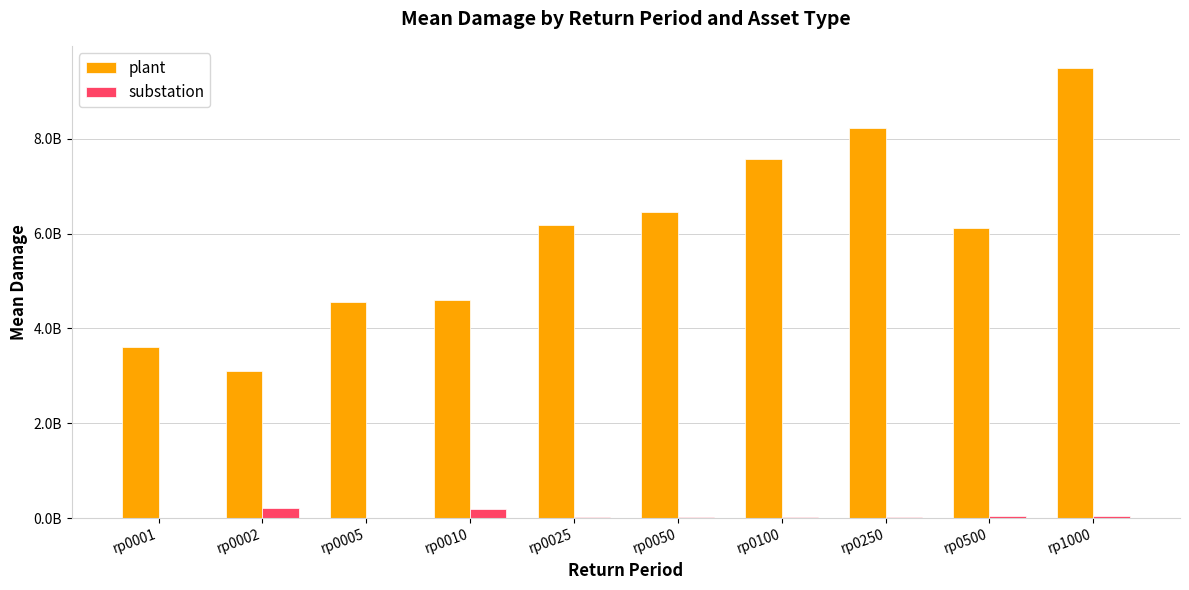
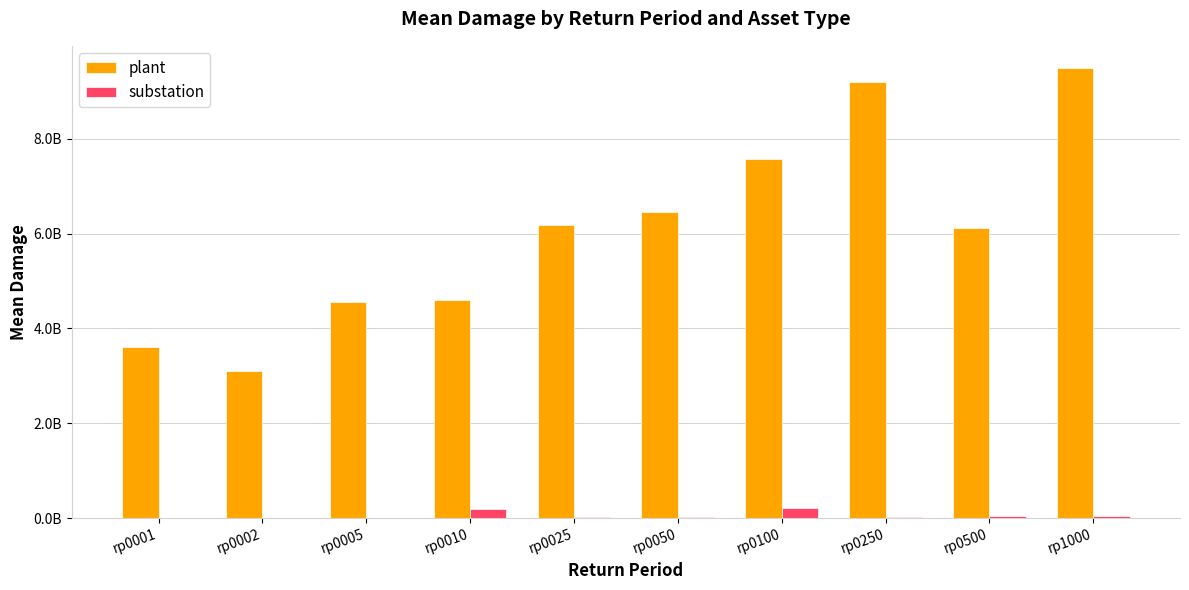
  {
    "plant": {
      "rp0001": 3600000000,
      "rp0002": 3100000000,
      "rp0005": 4600000000,
      "rp0010": 4600000000,
      "rp0025": 6200000000,
      "rp0050": 6500000000,
      "rp0100": 7600000000,
-     "rp0250": 8200000000,
+     "rp0250": 9200000000,
      "rp0500": 6100000000,
      "rp1000": 9500000000
    },
    "substation": {
-     "rp0002": 200000000,
+     "rp0002": 0,
      "rp0010": 200000000,
-     "rp0100": 0
+     "rp0100": 200000000
    }
  }
